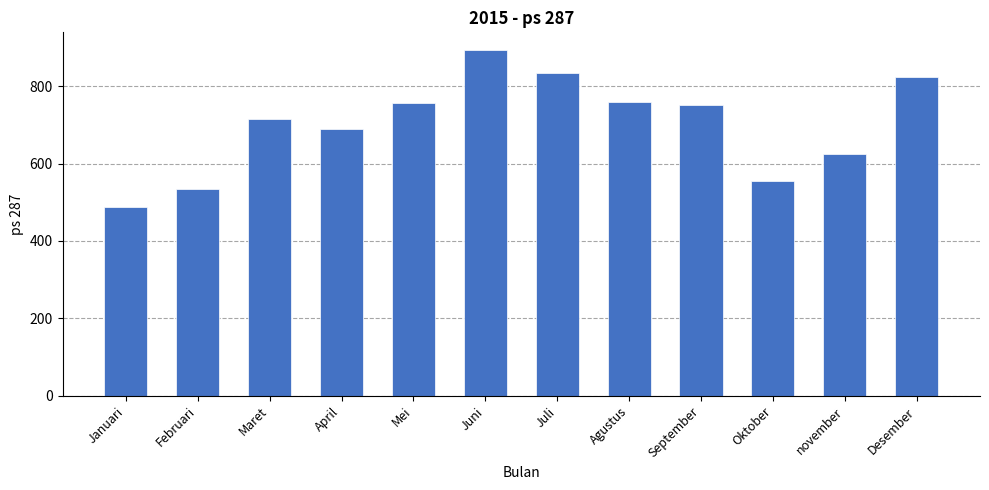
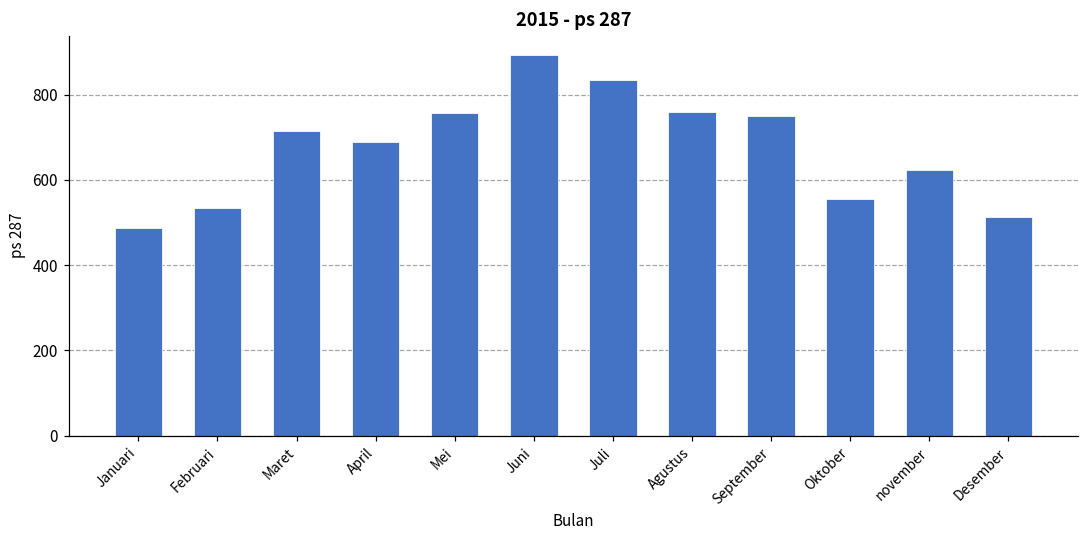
  {
    "Januari": 490,
    "Februari": 530,
    "Maret": 710,
    "April": 690,
    "Mei": 760,
    "Juni": 890,
    "Juli": 830,
    "Agustus": 760,
    "September": 750,
    "Oktober": 560,
    "november": 620,
-   "Desember": 820
+   "Desember": 510
  }
